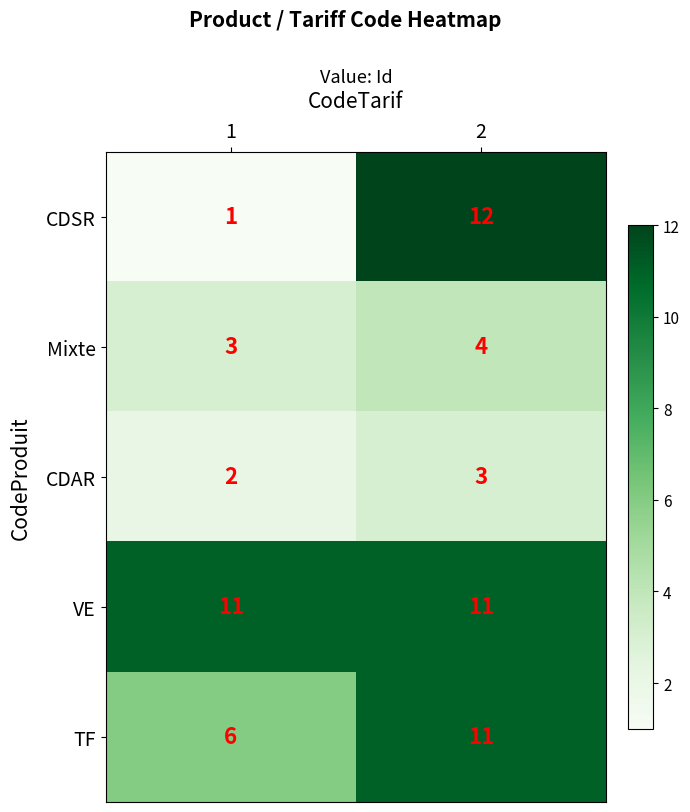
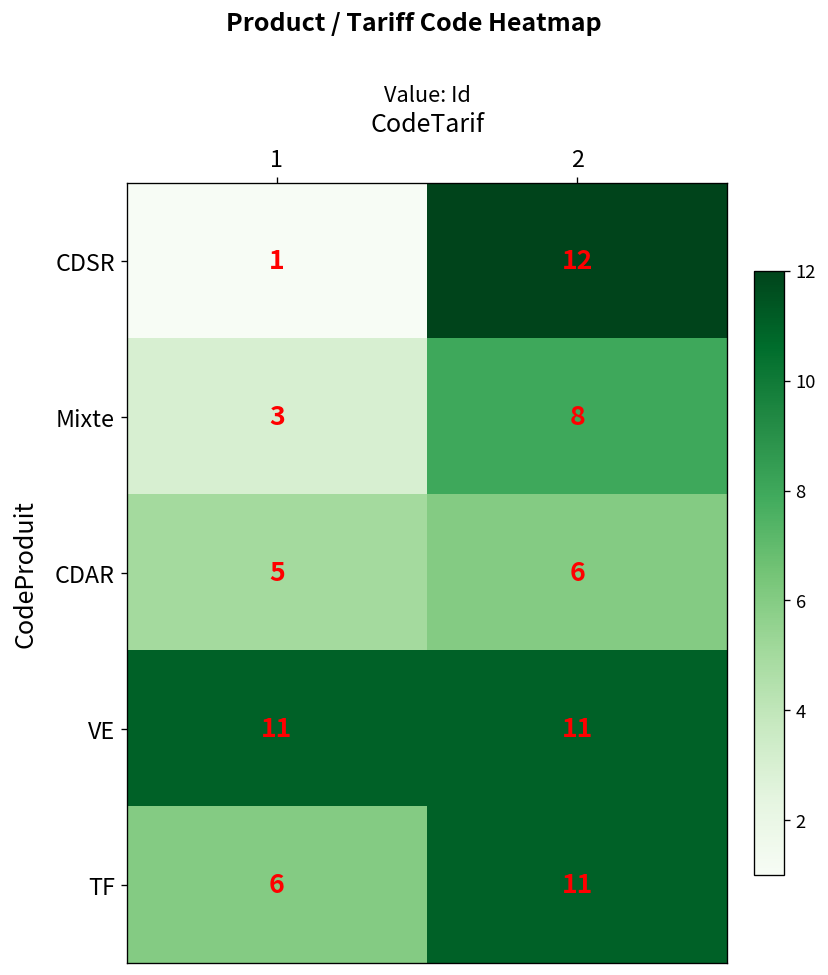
  {
    "CDSR": {
      "1": 1,
      "2": 12
    },
    "Mixte": {
      "1": 3,
-     "2": 4
+     "2": 8
    },
    "CDAR": {
-     "1": 2,
-     "2": 3
+     "1": 5,
+     "2": 6
    },
    "VE": {
      "1": 11,
      "2": 11
    },
    "TF": {
      "1": 6,
      "2": 11
    }
  }
